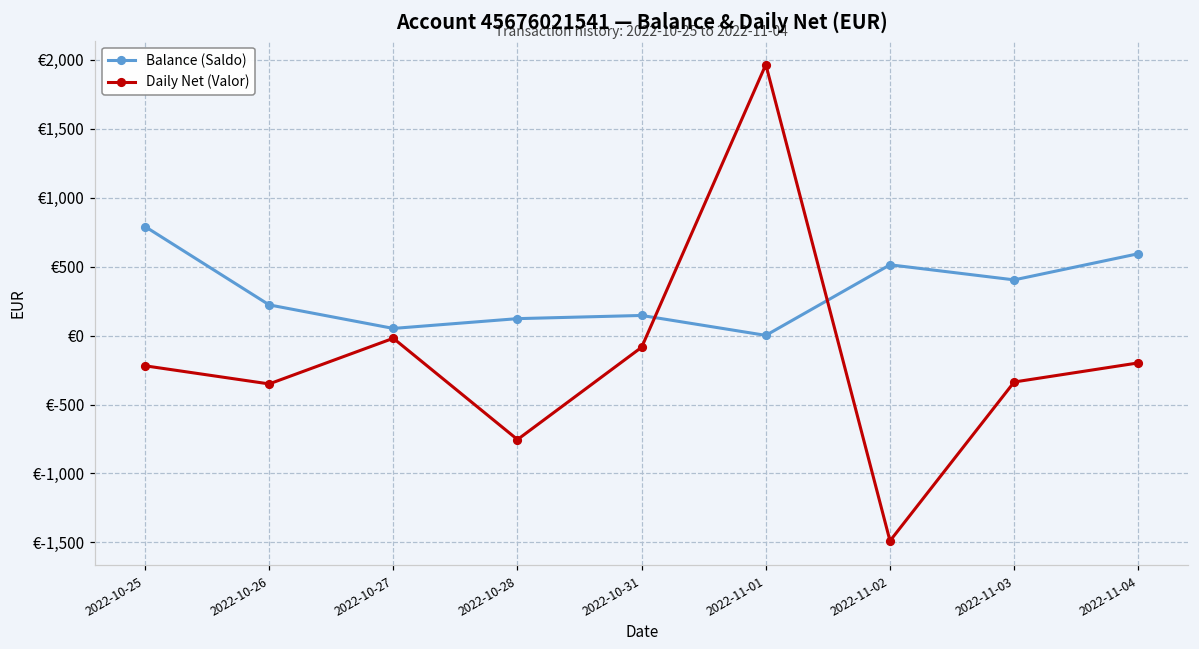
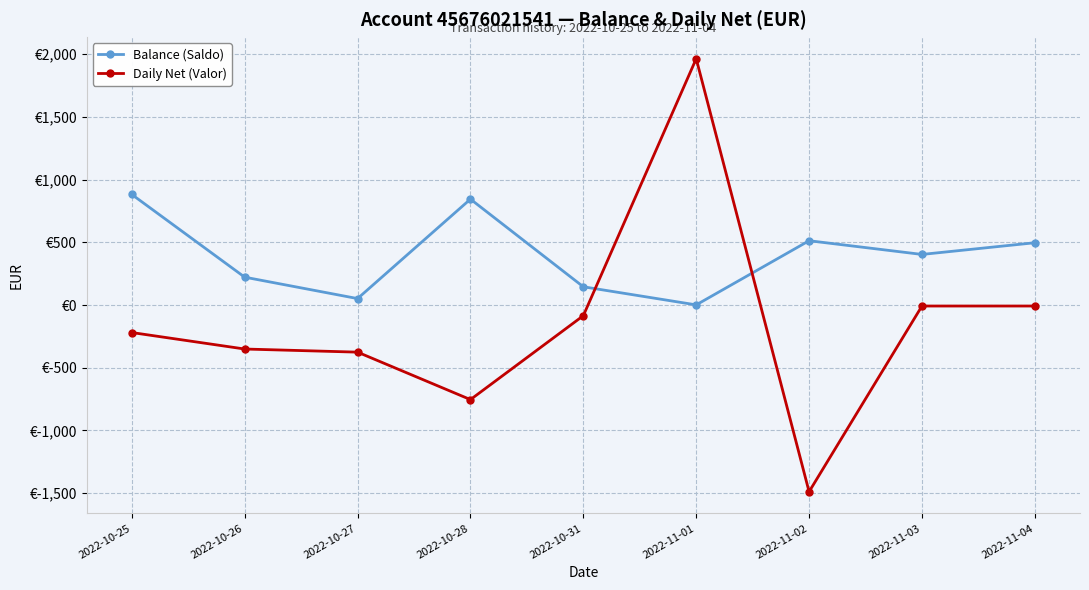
  {
    "Balance (Saldo)": {
-     "2022-10-25": "€790",
+     "2022-10-25": "€880",
      "2022-10-26": "€220",
      "2022-10-27": "€50",
-     "2022-10-28": "€120",
+     "2022-10-28": "€840",
      "2022-10-31": "€150",
      "2022-11-01": "€0",
      "2022-11-02": "€510",
      "2022-11-03": "€400",
-     "2022-11-04": "€590"
+     "2022-11-04": "€500"
    },
    "Daily Net (Valor)": {
      "2022-10-25": "€-220",
      "2022-10-26": "€-350",
-     "2022-10-27": "€-20",
+     "2022-10-27": "€-380",
      "2022-10-28": "€-750",
      "2022-10-31": "€-80",
      "2022-11-02": "€-1,490",
-     "2022-11-03": "€-340",
-     "2022-11-04": "€-200"
+     "2022-11-03": "€-10",
+     "2022-11-04": "€-10"
    }
  }
